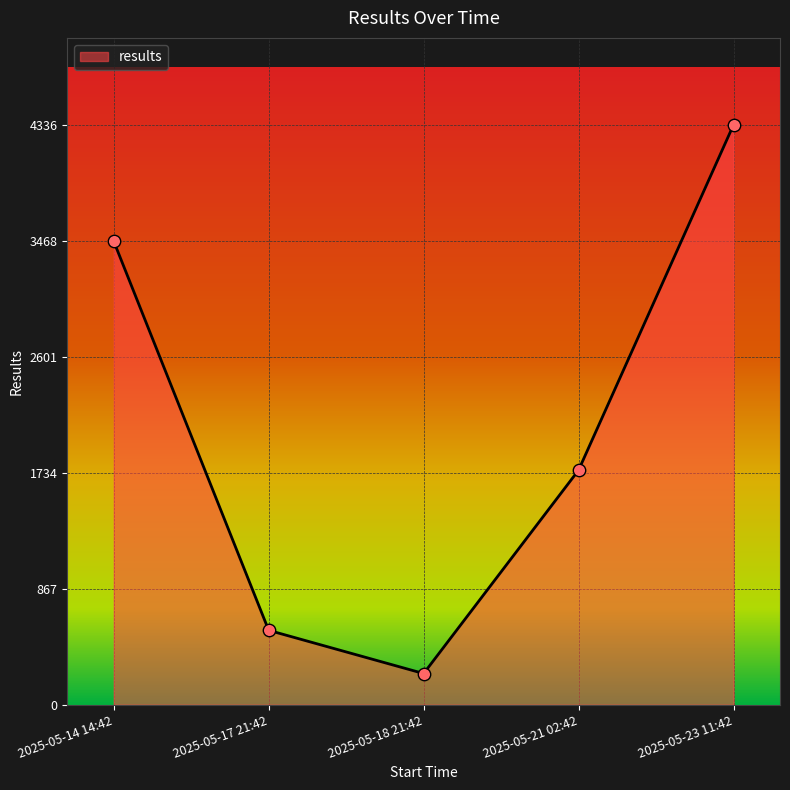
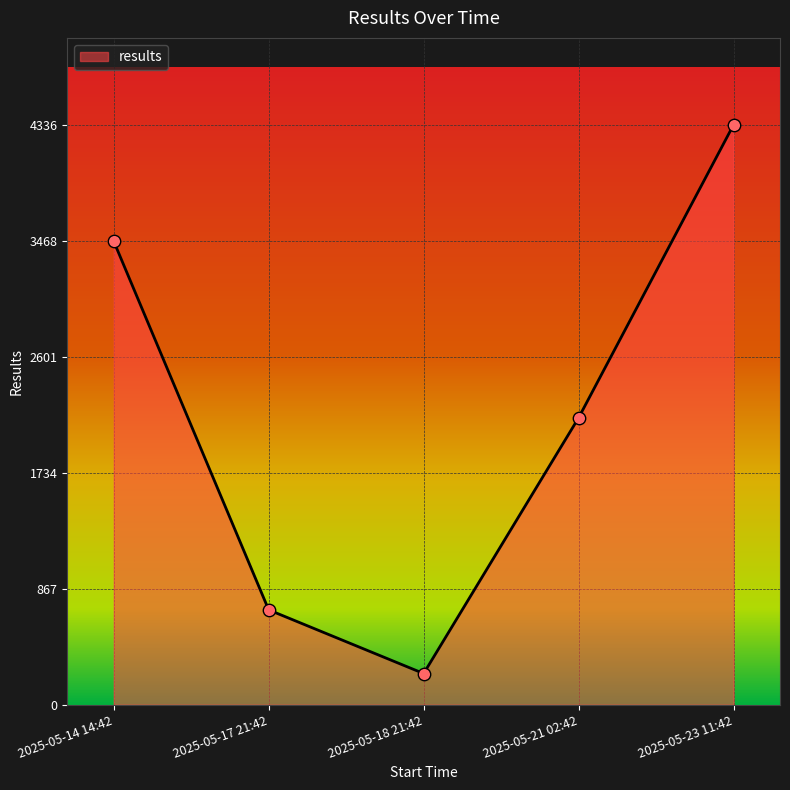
  {
    "2025-05-14 14:42": 3470,
-   "2025-05-17 21:42": 560,
+   "2025-05-17 21:42": 710,
    "2025-05-18 21:42": 230,
-   "2025-05-21 02:42": 1750,
+   "2025-05-21 02:42": 2150,
    "2025-05-23 11:42": 4340
  }
